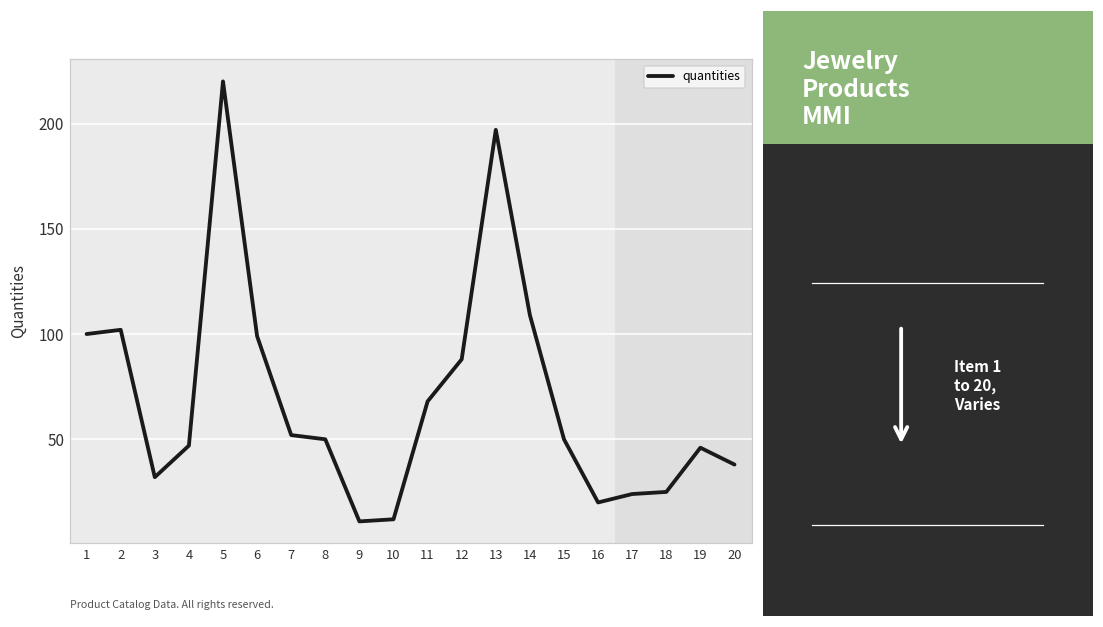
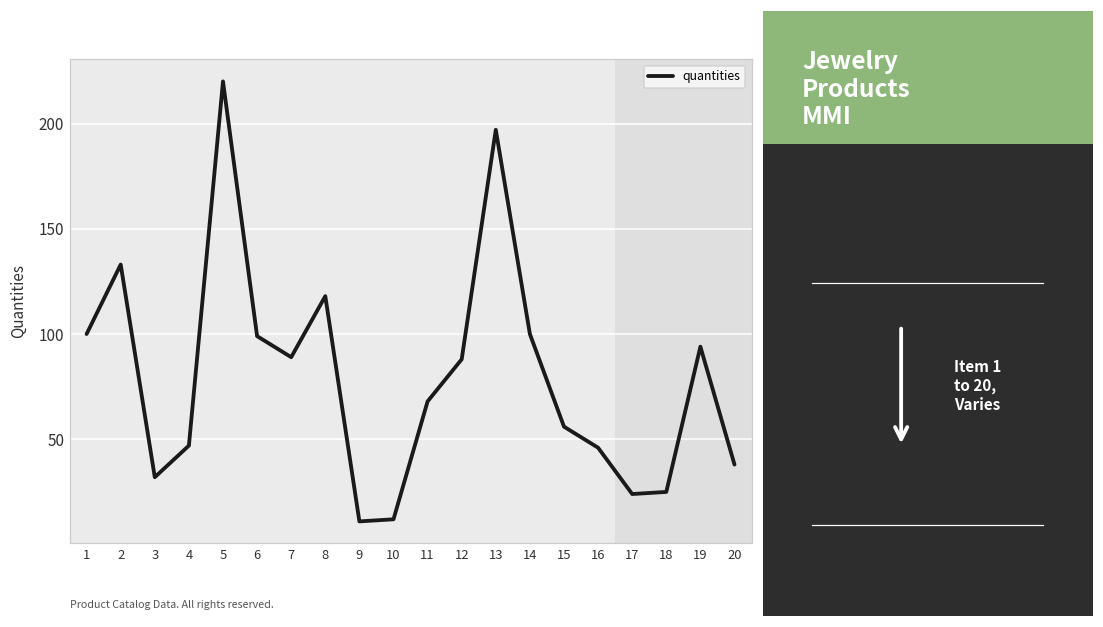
  {
    "1": 100,
-   "2": 102,
+   "2": 133,
    "3": 32,
    "4": 47,
    "5": 220,
    "6": 99,
-   "7": 52,
-   "8": 50,
+   "7": 89,
+   "8": 118,
    "9": 11,
    "10": 12,
    "11": 68,
    "12": 88,
    "13": 197,
-   "14": 109,
-   "15": 50,
-   "16": 20,
+   "14": 100,
+   "15": 56,
+   "16": 46,
    "17": 24,
    "18": 25,
-   "19": 46,
+   "19": 94,
    "20": 38
  }
